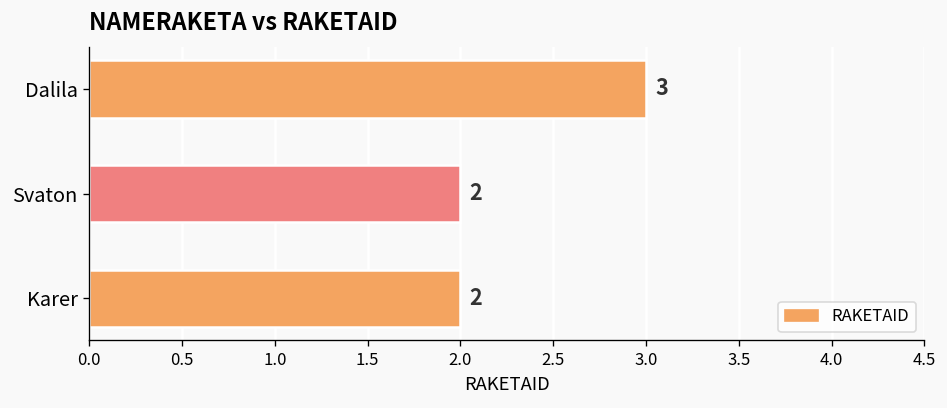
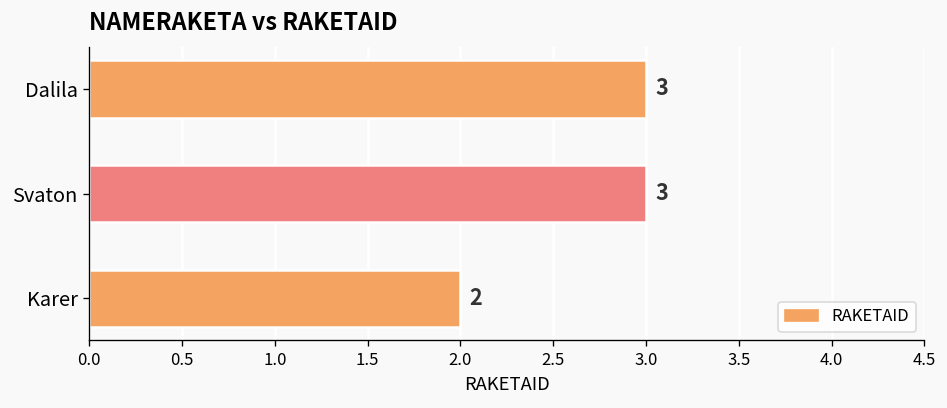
  {
    "Dalila": 3,
-   "Svaton": 2,
+   "Svaton": 3,
    "Karer": 2
  }
